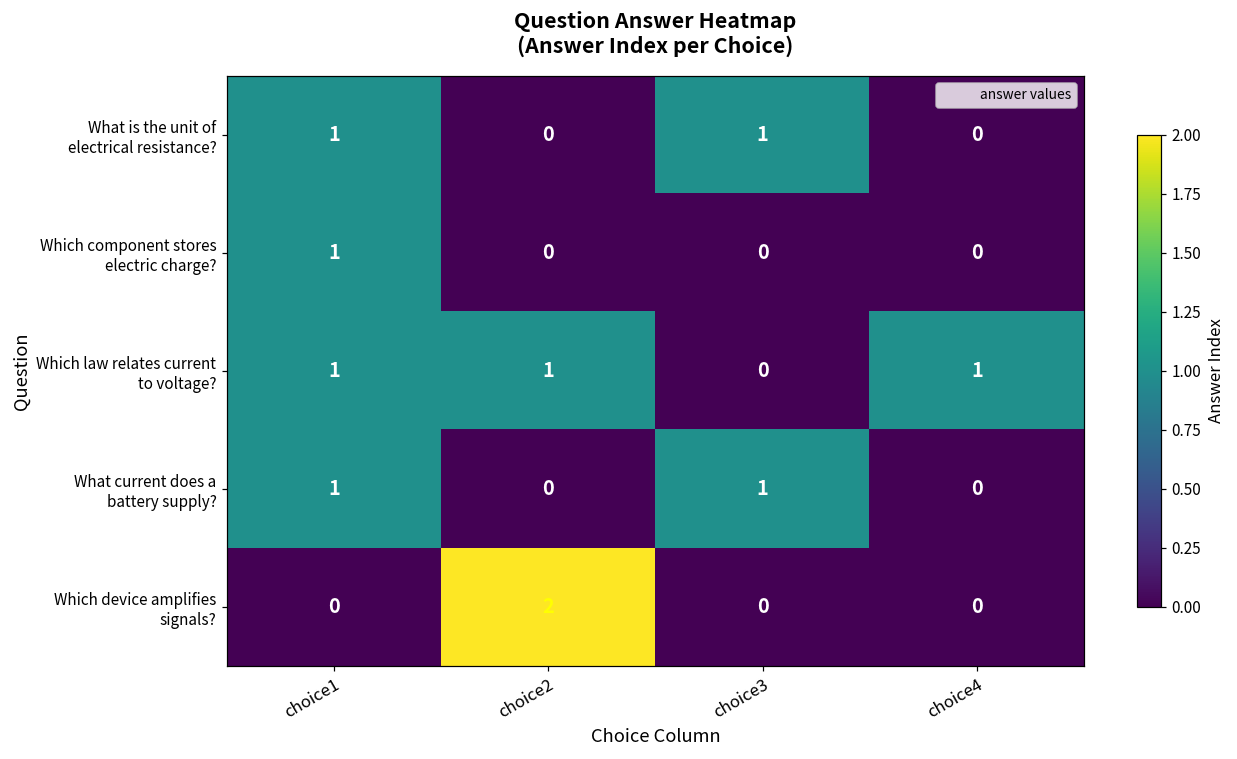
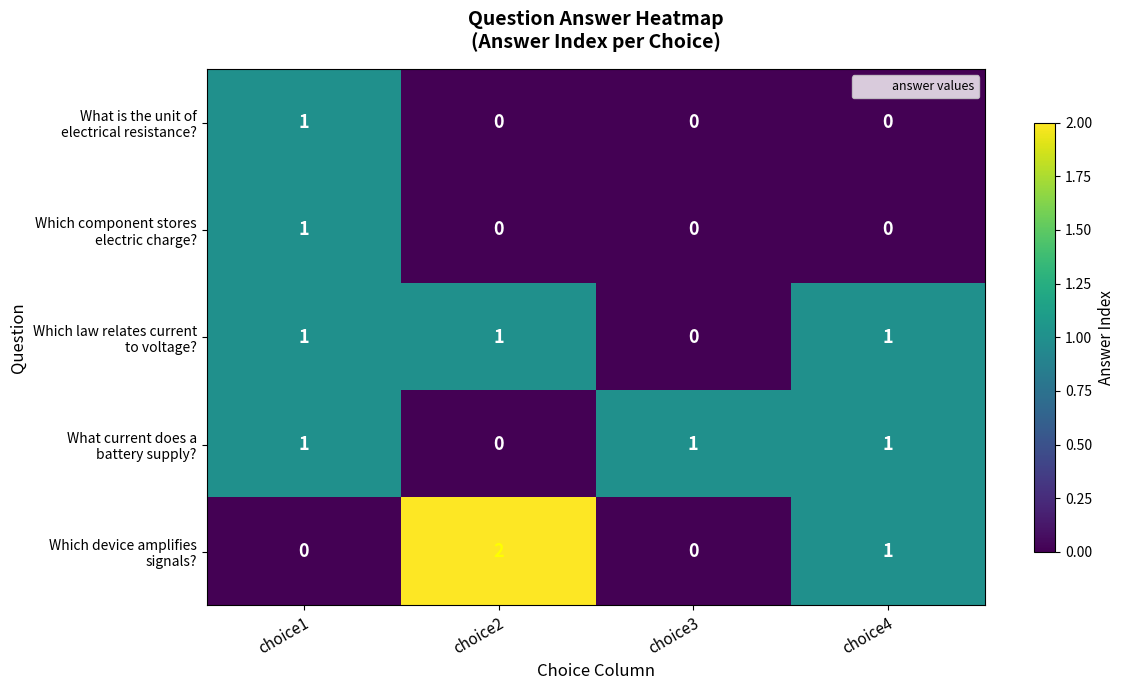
  {
    "What is the unit of electrical resistance?": {
      "choice1": 1,
      "choice2": 0,
-     "choice3": 1,
+     "choice3": 0,
      "choice4": 0
    },
    "Which component stores electric charge?": {
      "choice1": 1,
      "choice2": 0,
      "choice3": 0,
      "choice4": 0
    },
    "Which law relates current to voltage?": {
      "choice1": 1,
      "choice2": 1,
      "choice3": 0,
      "choice4": 1
    },
    "What current does a battery supply?": {
      "choice1": 1,
      "choice2": 0,
      "choice3": 1,
-     "choice4": 0
+     "choice4": 1
    },
    "Which device amplifies signals?": {
      "choice1": 0,
      "choice3": 0,
-     "choice4": 0
+     "choice4": 1
    }
  }
